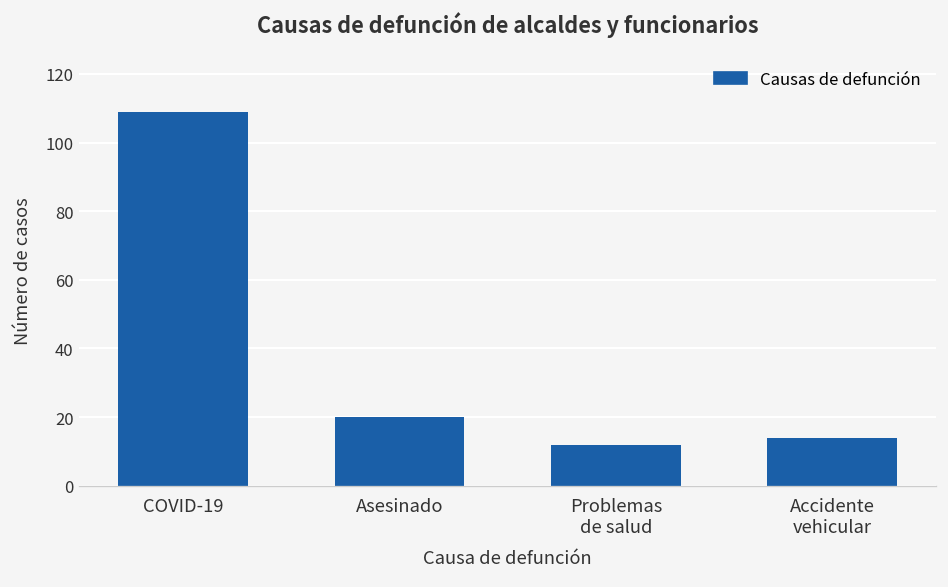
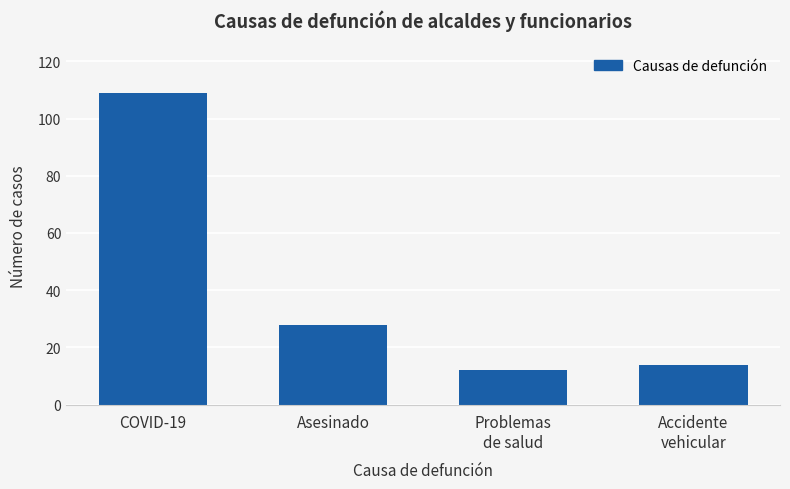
  {
    "COVID-19": 109,
-   "Asesinado": 20,
+   "Asesinado": 28,
    "Problemas de salud": 12,
    "Accidente vehicular": 14
  }
